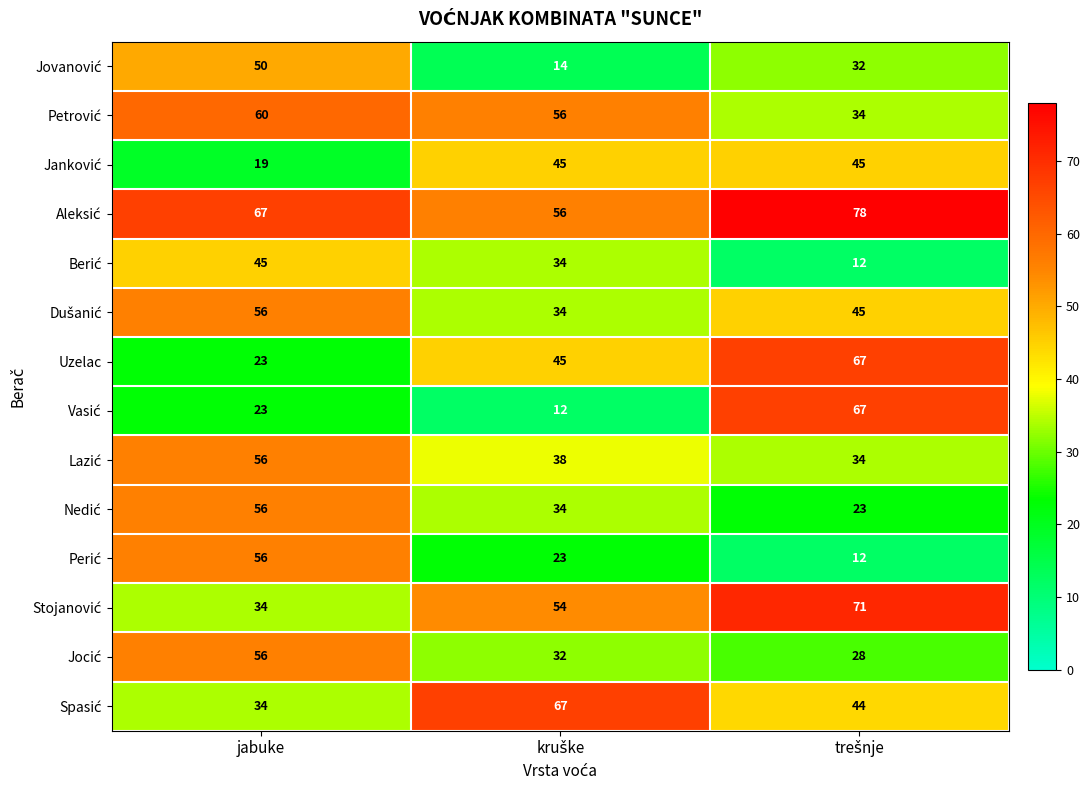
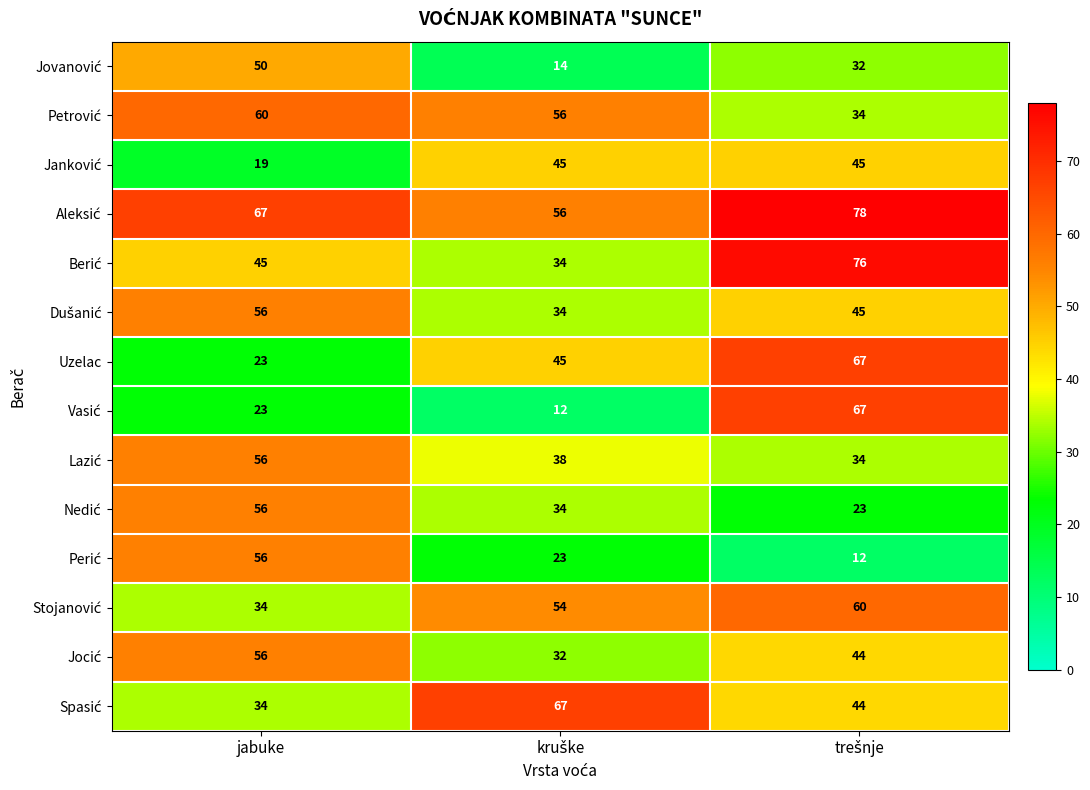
  {
    "Jovanović": {
      "jabuke": 50,
      "kruške": 14,
      "trešnje": 32
    },
    "Petrović": {
      "jabuke": 60,
      "kruške": 56,
      "trešnje": 34
    },
    "Janković": {
      "jabuke": 19,
      "kruške": 45,
      "trešnje": 45
    },
    "Aleksić": {
      "jabuke": 67,
      "kruške": 56,
      "trešnje": 78
    },
    "Berić": {
      "jabuke": 45,
      "kruške": 34,
-     "trešnje": 12
+     "trešnje": 76
    },
    "Dušanić": {
      "jabuke": 56,
      "kruške": 34,
      "trešnje": 45
    },
    "Uzelac": {
      "jabuke": 23,
      "kruške": 45,
      "trešnje": 67
    },
    "Vasić": {
      "jabuke": 23,
      "kruške": 12,
      "trešnje": 67
    },
    "Lazić": {
      "jabuke": 56,
      "kruške": 38,
      "trešnje": 34
    },
    "Nedić": {
      "jabuke": 56,
      "kruške": 34,
      "trešnje": 23
    },
    "Perić": {
      "jabuke": 56,
      "kruške": 23,
      "trešnje": 12
    },
    "Stojanović": {
      "jabuke": 34,
      "kruške": 54,
-     "trešnje": 71
+     "trešnje": 60
    },
    "Jocić": {
      "jabuke": 56,
      "kruške": 32,
-     "trešnje": 28
+     "trešnje": 44
    },
    "Spasić": {
      "jabuke": 34,
      "kruške": 67,
      "trešnje": 44
    }
  }
